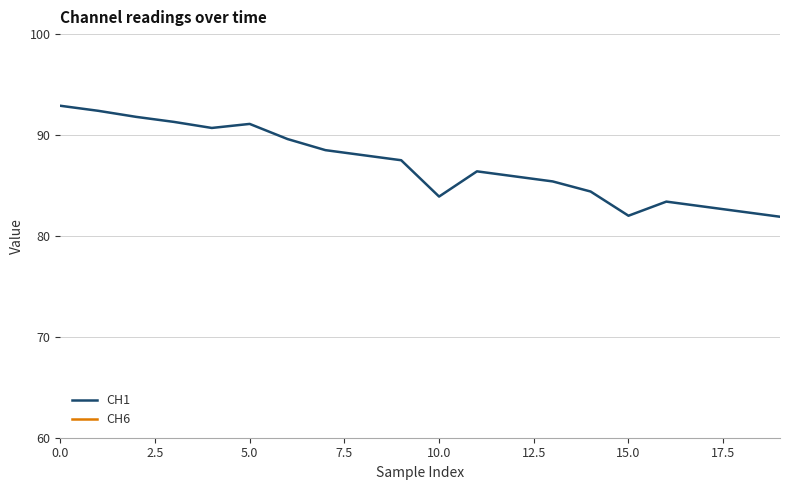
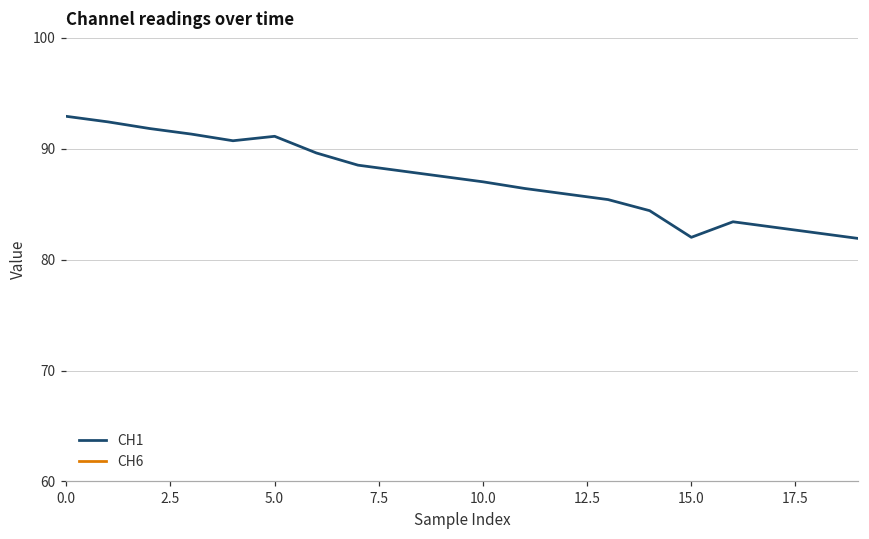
  {
    "CH1": {
      "0.0": 92.9,
      "5.0": 91.1,
-     "10.0": 83.9,
+     "10.0": 87.0,
      "15.0": 82.0
    }
  }
